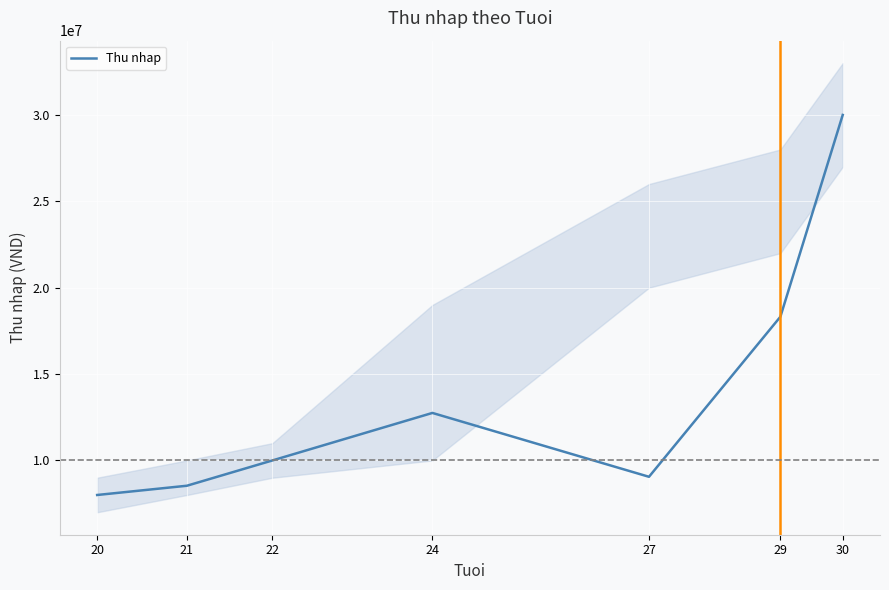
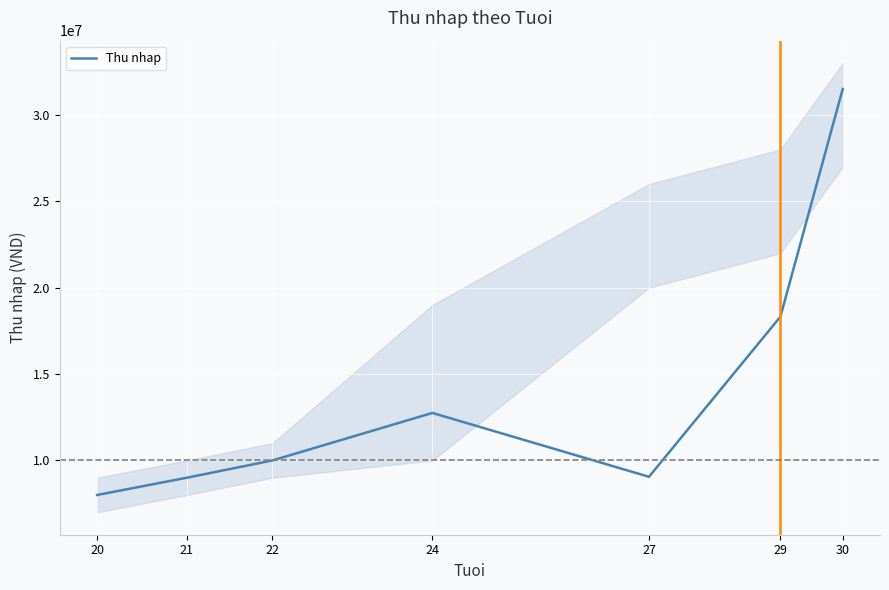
  {
    "Thu nhap": {
      "20": 8000000,
-     "21": 8500000,
+     "21": 9000000,
      "22": 10000000,
      "24": 12800000,
      "27": 9100000,
      "29": 18300000,
-     "30": 30000000
+     "30": 31500000
    }
  }
